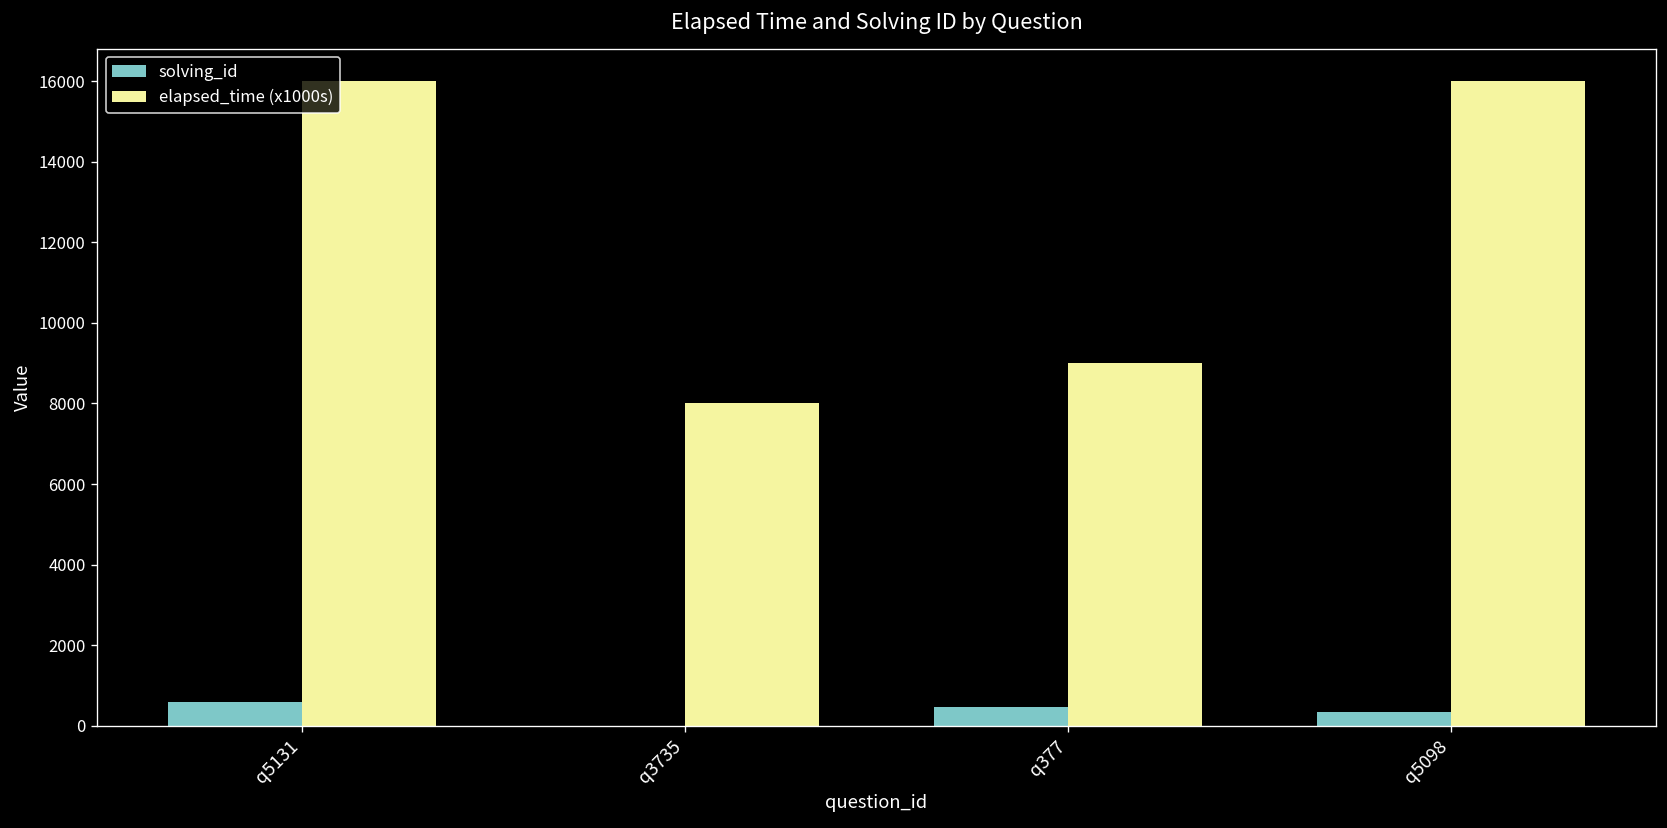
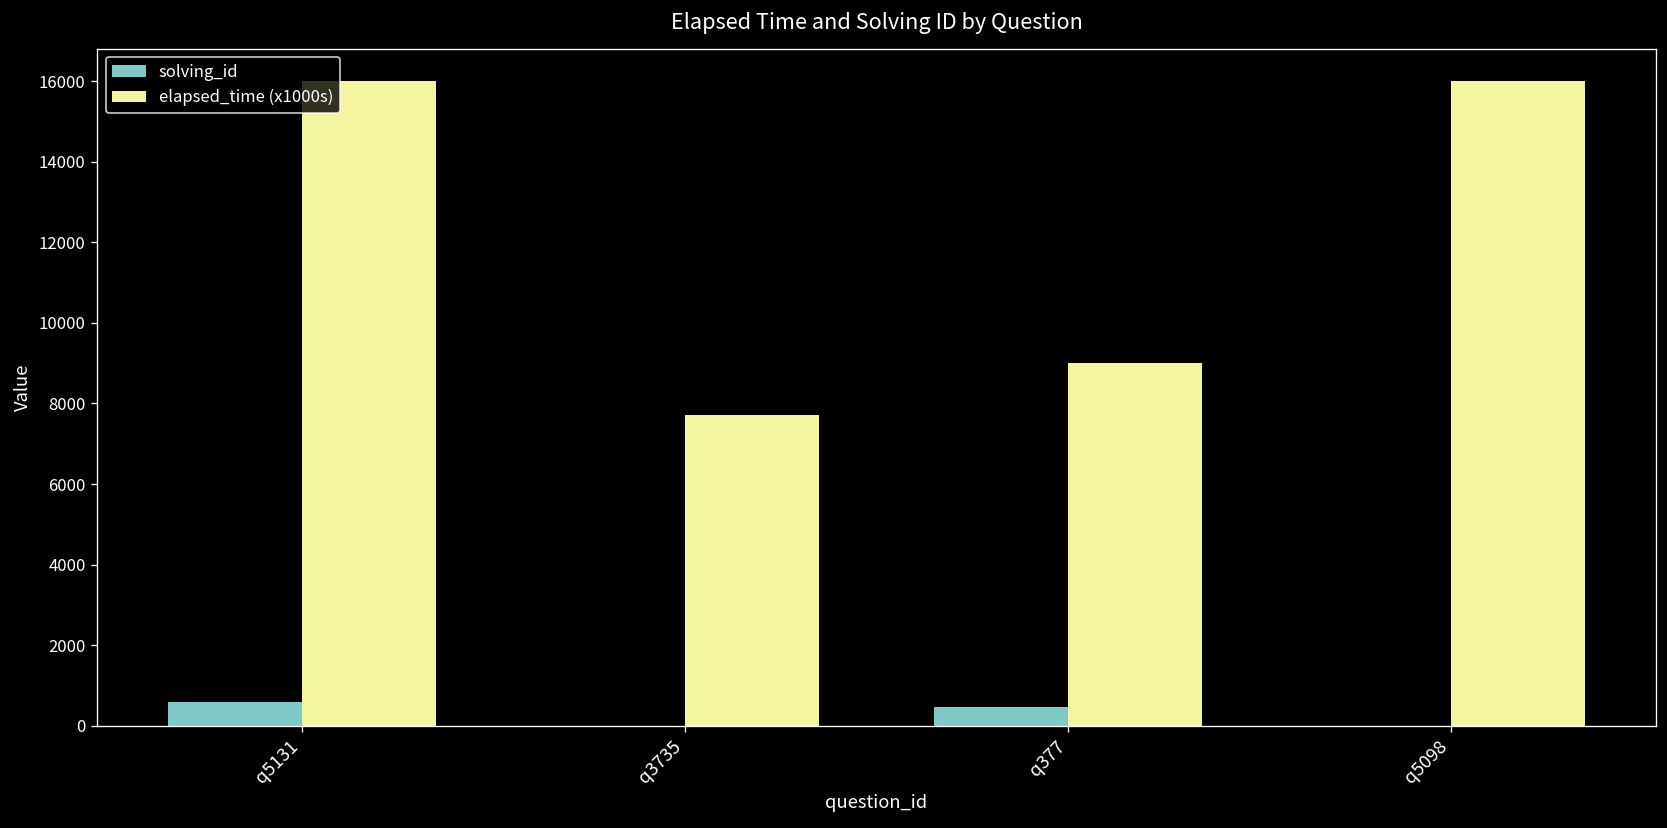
  {
    "solving_id": {
      "q5131": 600,
      "q377": 500,
-     "q5098": 300
+     "q5098": 0
    },
    "elapsed_time (x1000s)": {
      "q5131": 16000,
-     "q3735": 8000,
+     "q3735": 7700,
      "q377": 9000,
      "q5098": 16000
    }
  }
